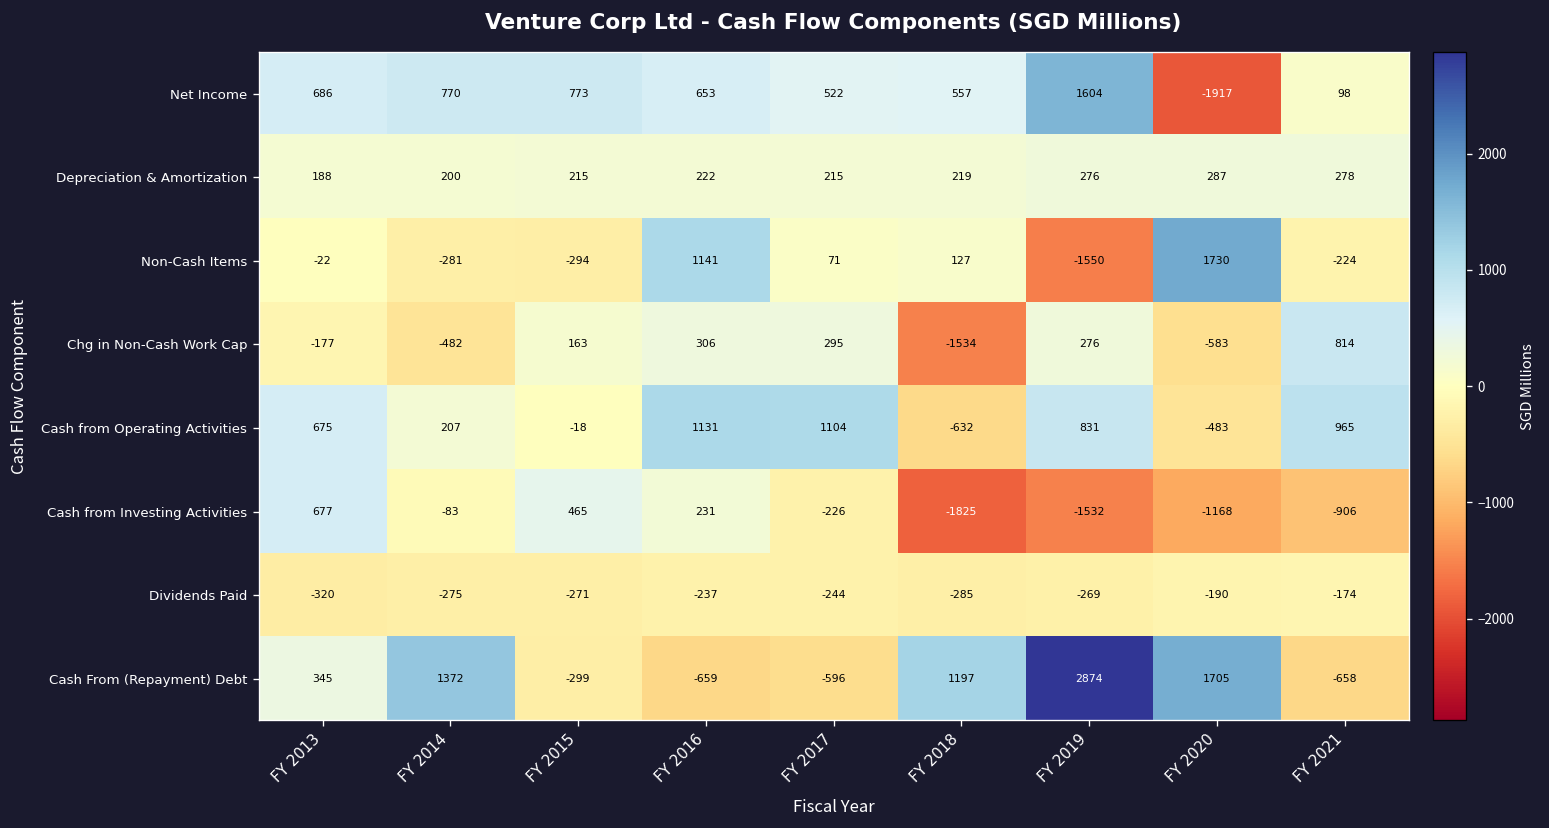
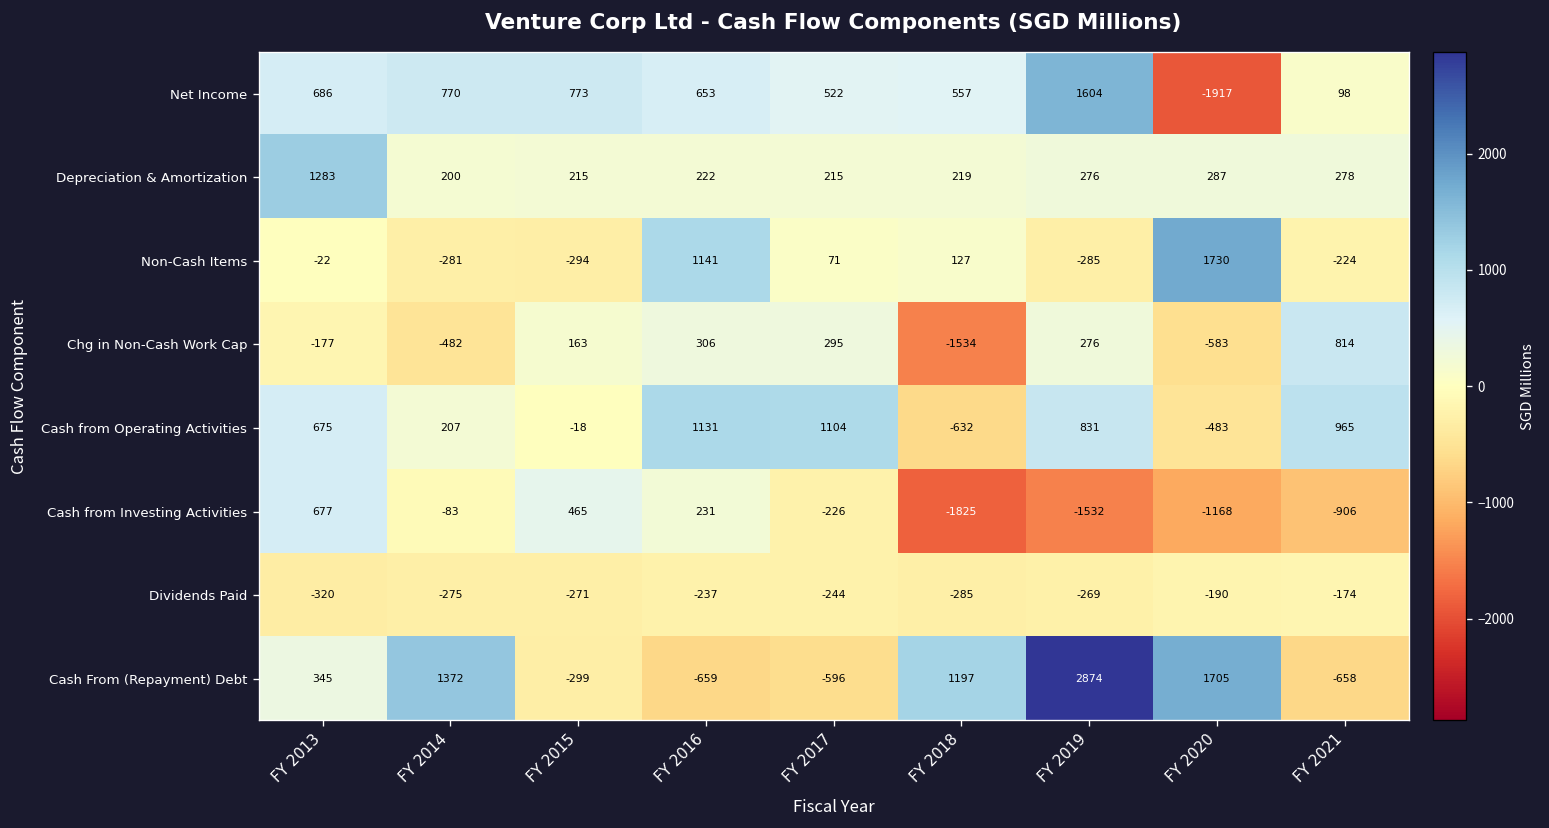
  {
    "Net Income": {
      "FY 2013": 686,
      "FY 2014": 770,
      "FY 2015": 773,
      "FY 2016": 653,
      "FY 2017": 522,
      "FY 2018": 557,
      "FY 2019": 1604,
      "FY 2020": -1917,
      "FY 2021": 98
    },
    "Depreciation & Amortization": {
-     "FY 2013": 188,
+     "FY 2013": 1283,
      "FY 2014": 200,
      "FY 2015": 215,
      "FY 2016": 222,
      "FY 2017": 215,
      "FY 2018": 219,
      "FY 2019": 276,
      "FY 2020": 287,
      "FY 2021": 278
    },
    "Non-Cash Items": {
      "FY 2013": -22,
      "FY 2014": -281,
      "FY 2015": -294,
      "FY 2016": 1141,
      "FY 2017": 71,
      "FY 2018": 127,
-     "FY 2019": -1550,
+     "FY 2019": -285,
      "FY 2020": 1730,
      "FY 2021": -224
    },
    "Chg in Non-Cash Work Cap": {
      "FY 2013": -177,
      "FY 2014": -482,
      "FY 2015": 163,
      "FY 2016": 306,
      "FY 2017": 295,
      "FY 2018": -1534,
      "FY 2019": 276,
      "FY 2020": -583,
      "FY 2021": 814
    },
    "Cash from Operating Activities": {
      "FY 2013": 675,
      "FY 2014": 207,
      "FY 2015": -18,
      "FY 2016": 1131,
      "FY 2017": 1104,
      "FY 2018": -632,
      "FY 2019": 831,
      "FY 2020": -483,
      "FY 2021": 965
    },
    "Cash from Investing Activities": {
      "FY 2013": 677,
      "FY 2014": -83,
      "FY 2015": 465,
      "FY 2016": 231,
      "FY 2017": -226,
      "FY 2018": -1825,
      "FY 2019": -1532,
      "FY 2020": -1168,
      "FY 2021": -906
    },
    "Dividends Paid": {
      "FY 2013": -320,
      "FY 2014": -275,
      "FY 2015": -271,
      "FY 2016": -237,
      "FY 2017": -244,
      "FY 2018": -285,
      "FY 2019": -269,
      "FY 2020": -190,
      "FY 2021": -174
    },
    "Cash From (Repayment) Debt": {
      "FY 2013": 345,
      "FY 2014": 1372,
      "FY 2015": -299,
      "FY 2016": -659,
      "FY 2017": -596,
      "FY 2018": 1197,
      "FY 2019": 2874,
      "FY 2020": 1705,
      "FY 2021": -658
    }
  }
